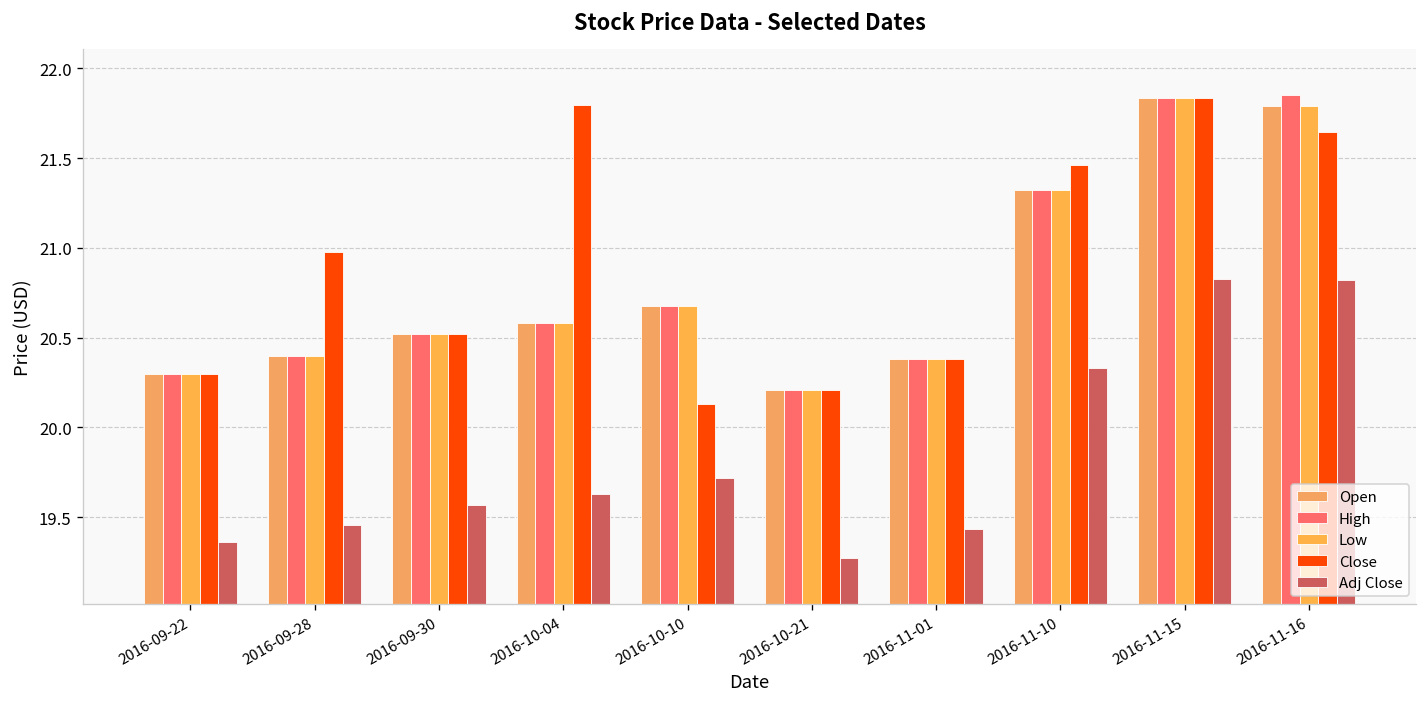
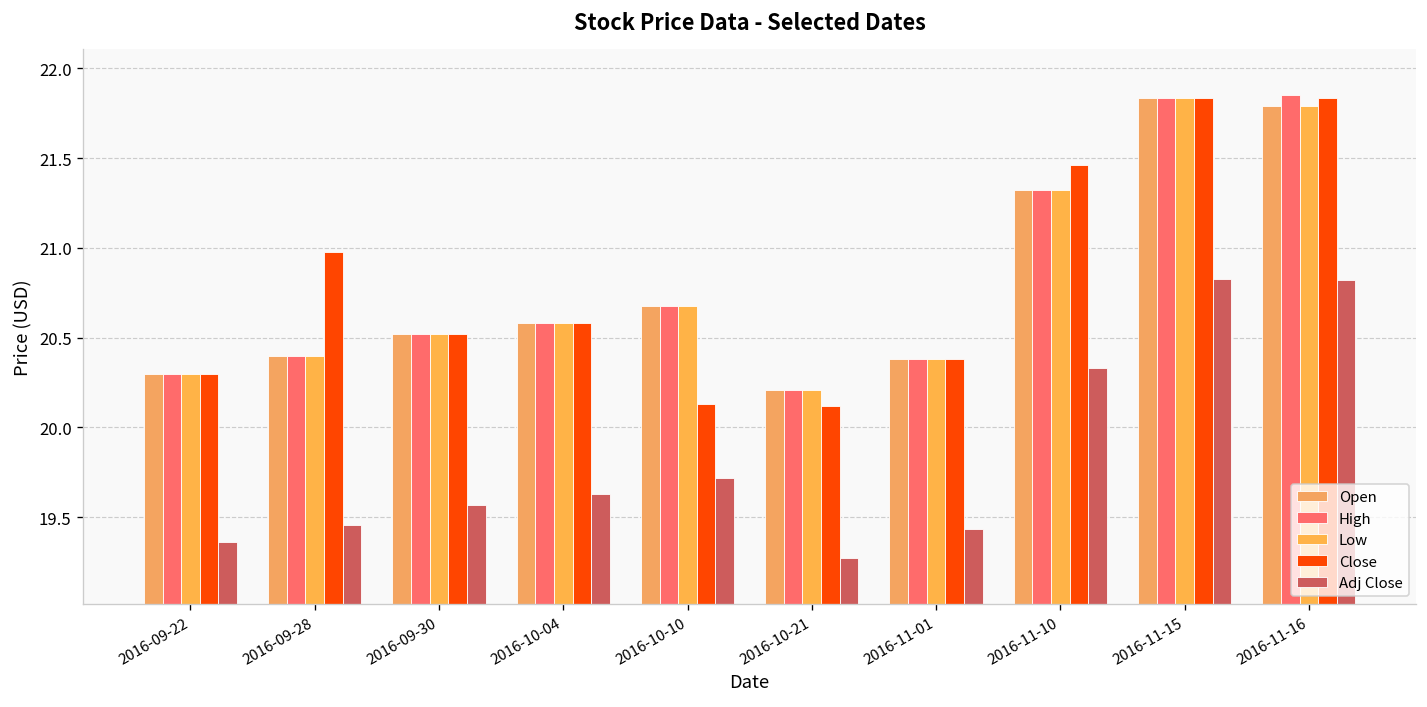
  {
    "Close": {
      "2016-09-22": 20.30,
      "2016-09-28": 20.98,
      "2016-09-30": 20.52,
-     "2016-10-04": 21.79,
+     "2016-10-04": 20.58,
      "2016-10-10": 20.13,
-     "2016-10-21": 20.21,
+     "2016-10-21": 20.12,
      "2016-11-01": 20.38,
      "2016-11-10": 21.46,
      "2016-11-15": 21.84,
-     "2016-11-16": 21.64
+     "2016-11-16": 21.83
    }
  }
